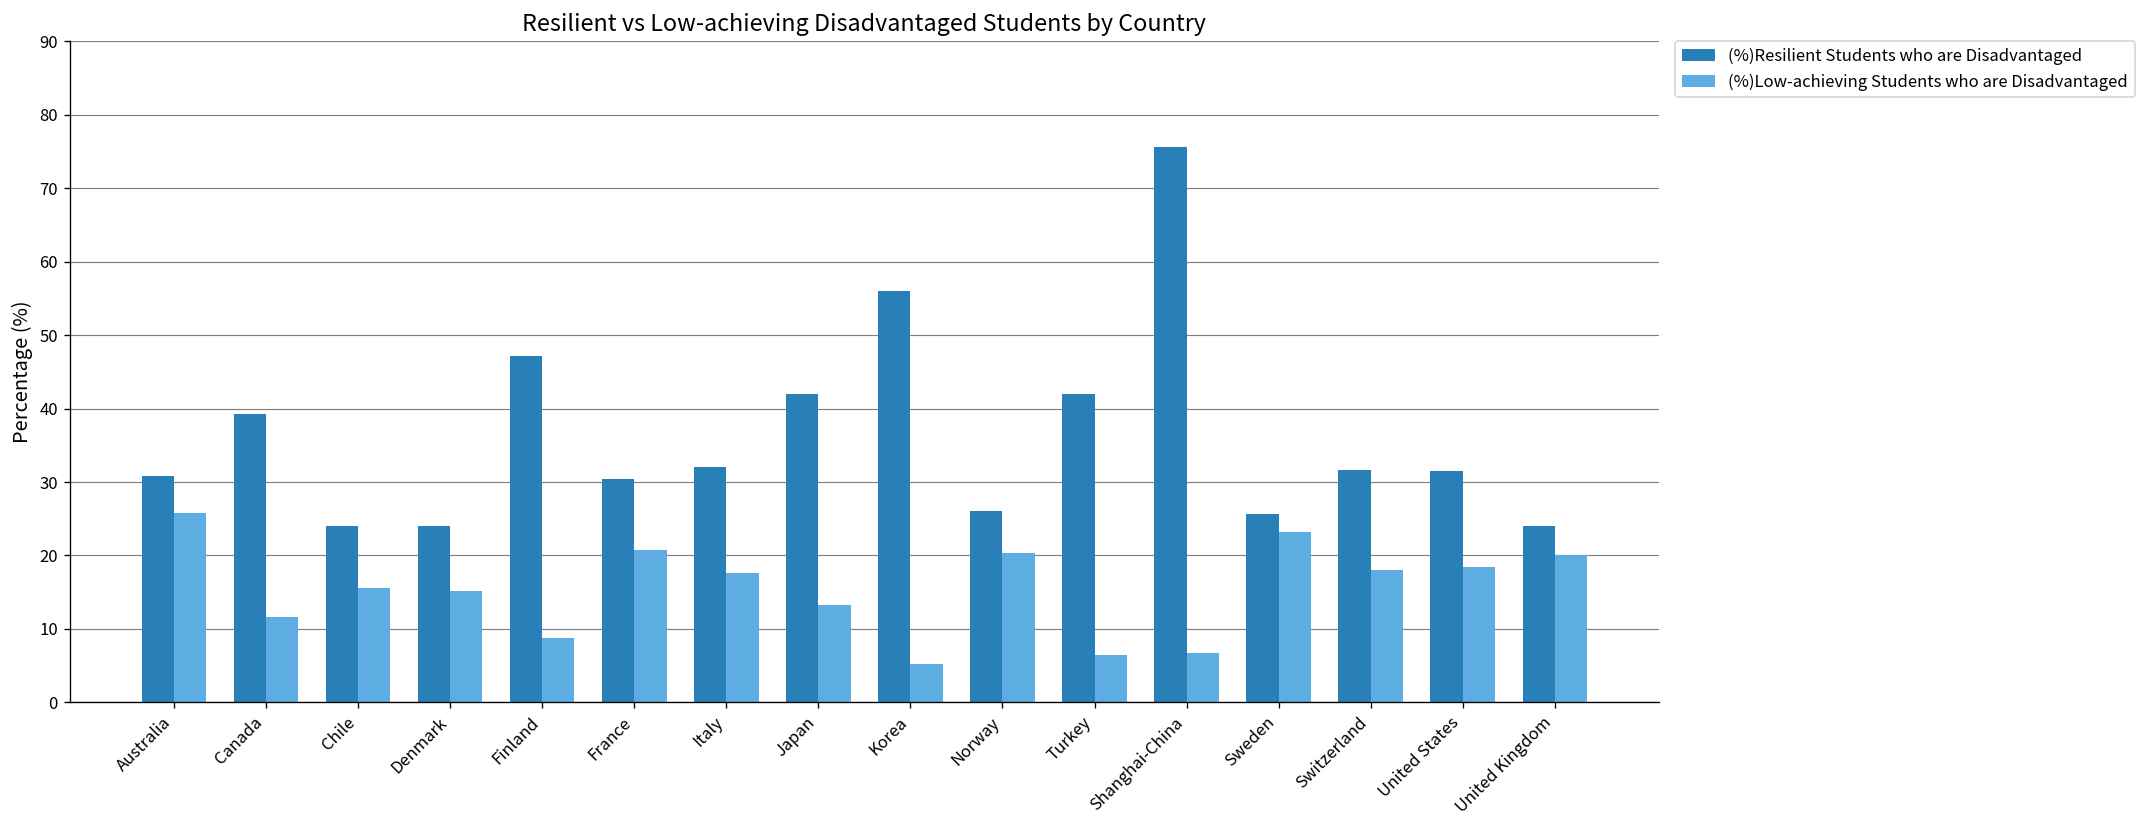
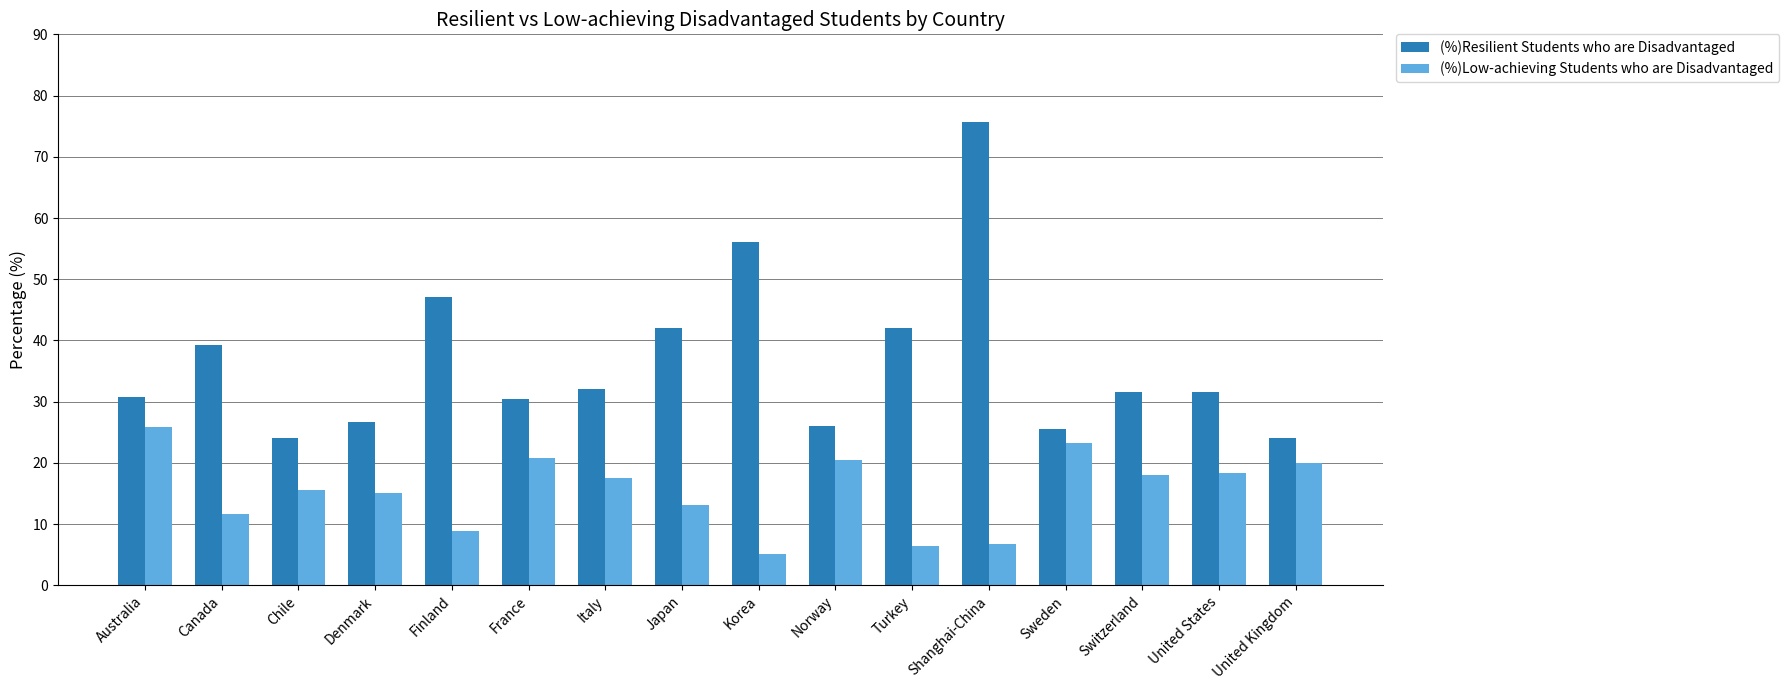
  {
    "(%)Resilient Students who are Disadvantaged": {
      "Australia": 31,
      "Canada": 39,
      "Chile": 24,
-     "Denmark": 24,
+     "Denmark": 27,
      "Finland": 47,
      "France": 30,
      "Italy": 32,
      "Japan": 42,
      "Korea": 56,
      "Norway": 26,
      "Turkey": 42,
      "Shanghai-China": 76,
      "Sweden": 26,
      "Switzerland": 32,
      "United States": 32,
      "United Kingdom": 24
    },
    "(%)Low-achieving Students who are Disadvantaged": {
      "Australia": 26,
      "Canada": 12,
      "Chile": 16,
      "Denmark": 15,
      "Finland": 9,
      "France": 21,
      "Italy": 18,
      "Japan": 13,
      "Korea": 5,
      "Norway": 20,
      "Turkey": 6,
      "Shanghai-China": 7,
      "Sweden": 23,
      "Switzerland": 18,
      "United States": 18,
      "United Kingdom": 20
    }
  }
